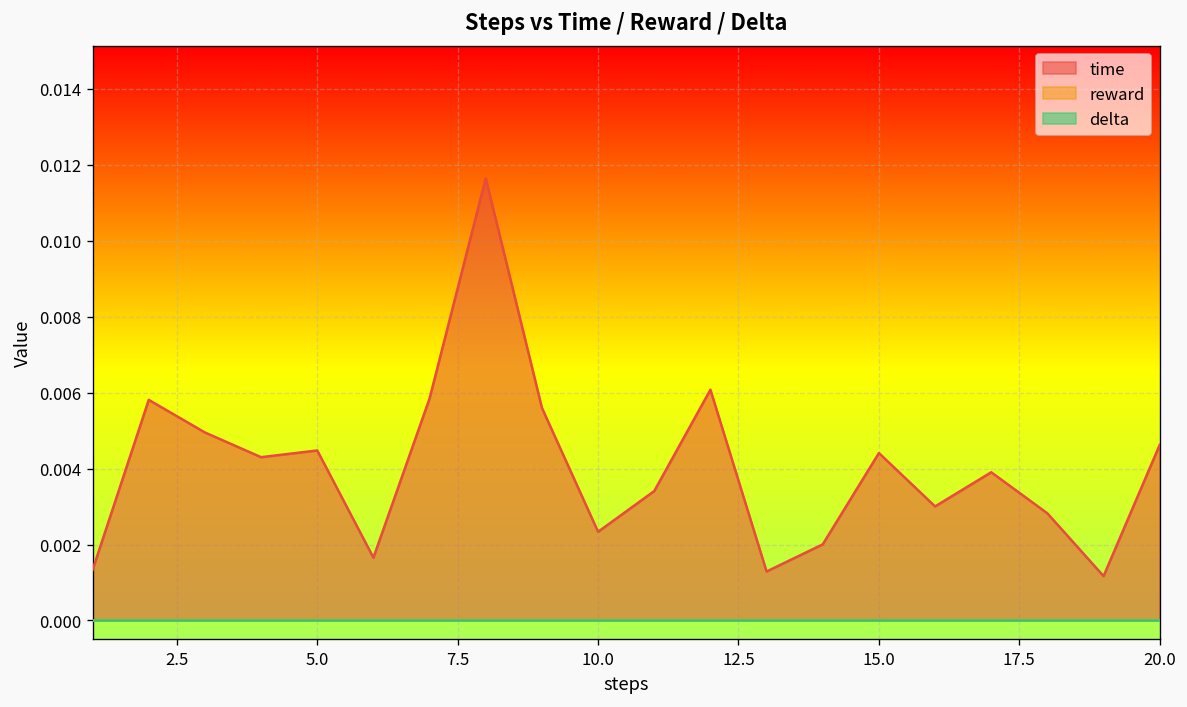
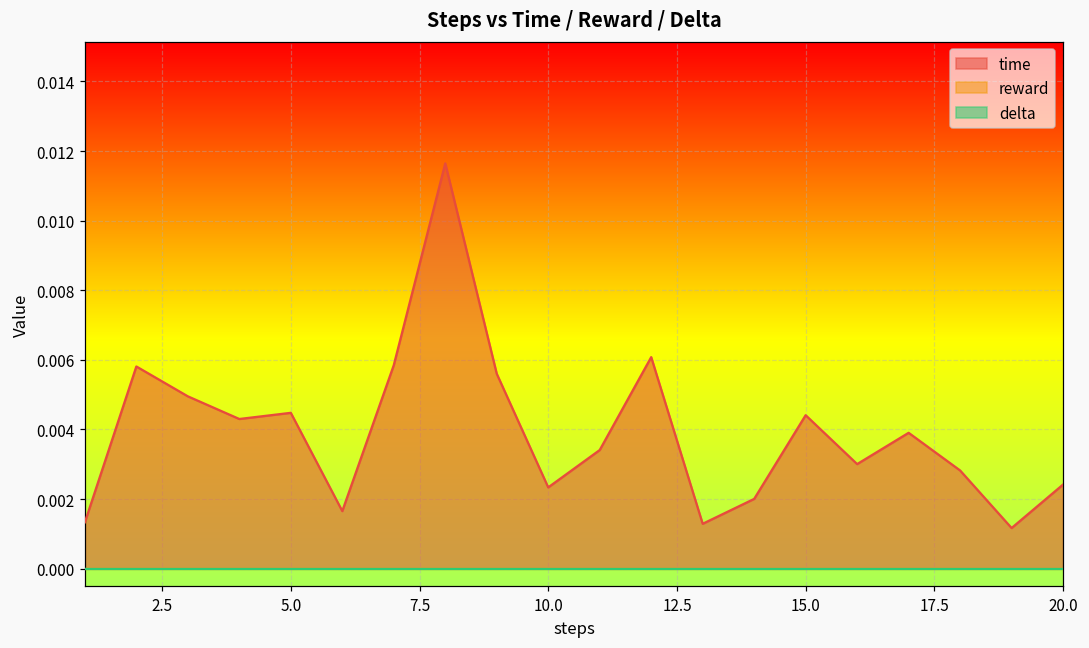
  {
    "time": {
      "5.0": 0.0045,
      "10.0": 0.0023,
      "15.0": 0.0044,
-     "20.0": 0.0046
+     "20.0": 0.0024
    },
    "delta": {
      "5.0": 0.0000,
      "10.0": 0.0000,
      "15.0": 0.0000,
      "20.0": 0.0000
    }
  }
